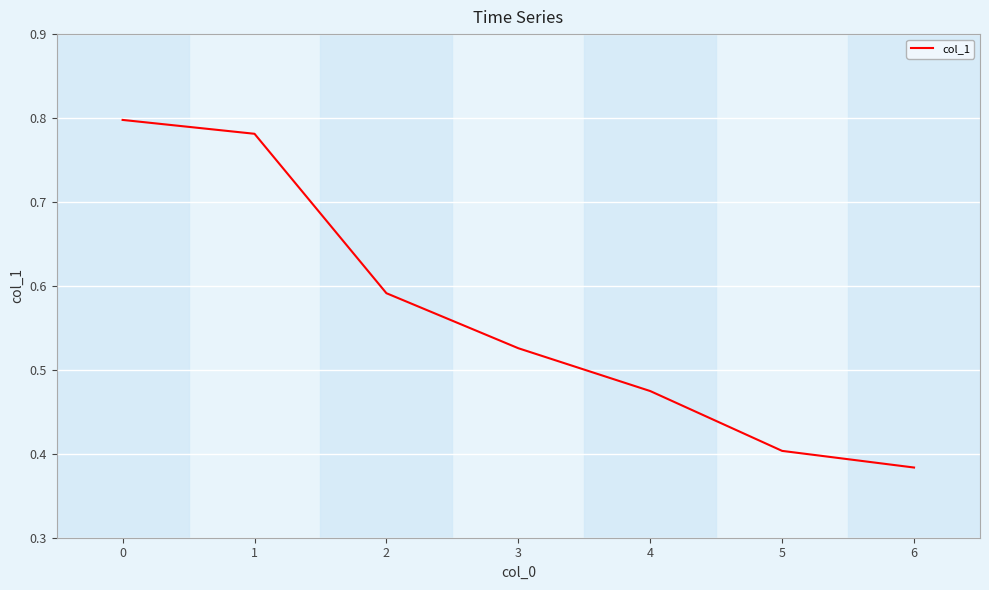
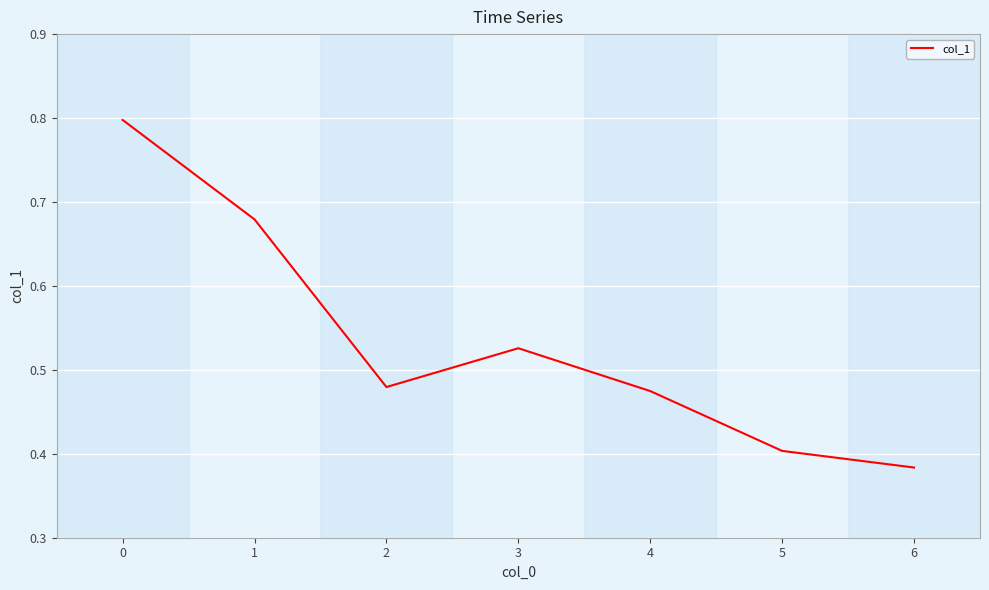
  {
    "0": 0.80,
-   "1": 0.78,
-   "2": 0.59,
+   "1": 0.68,
+   "2": 0.48,
    "3": 0.53,
    "4": 0.47,
    "5": 0.40,
    "6": 0.38
  }
